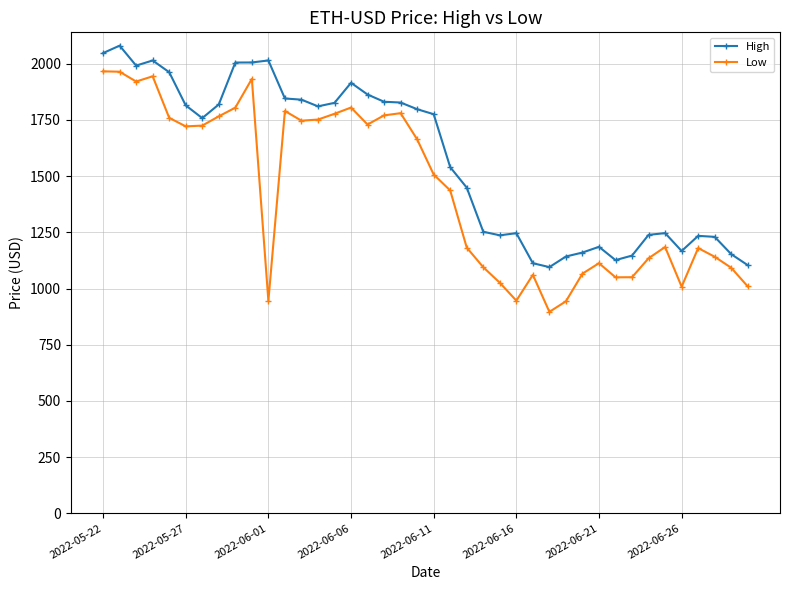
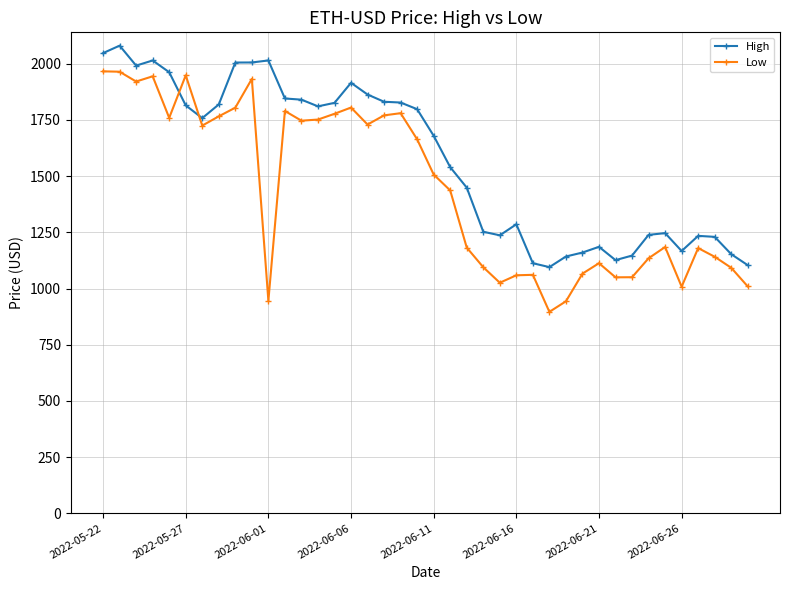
  {
    "High": {
      "2022-05-22": 2050,
      "2022-05-27": 1810,
      "2022-06-01": 2010,
      "2022-06-06": 1920,
-     "2022-06-11": 1780,
-     "2022-06-16": 1250,
+     "2022-06-11": 1680,
+     "2022-06-16": 1290,
      "2022-06-21": 1190,
      "2022-06-26": 1170
    },
    "Low": {
      "2022-05-22": 1970,
-     "2022-05-27": 1720,
+     "2022-05-27": 1950,
      "2022-06-01": 950,
      "2022-06-06": 1800,
      "2022-06-11": 1510,
-     "2022-06-16": 950,
+     "2022-06-16": 1060,
      "2022-06-21": 1110,
      "2022-06-26": 1010
    }
  }
